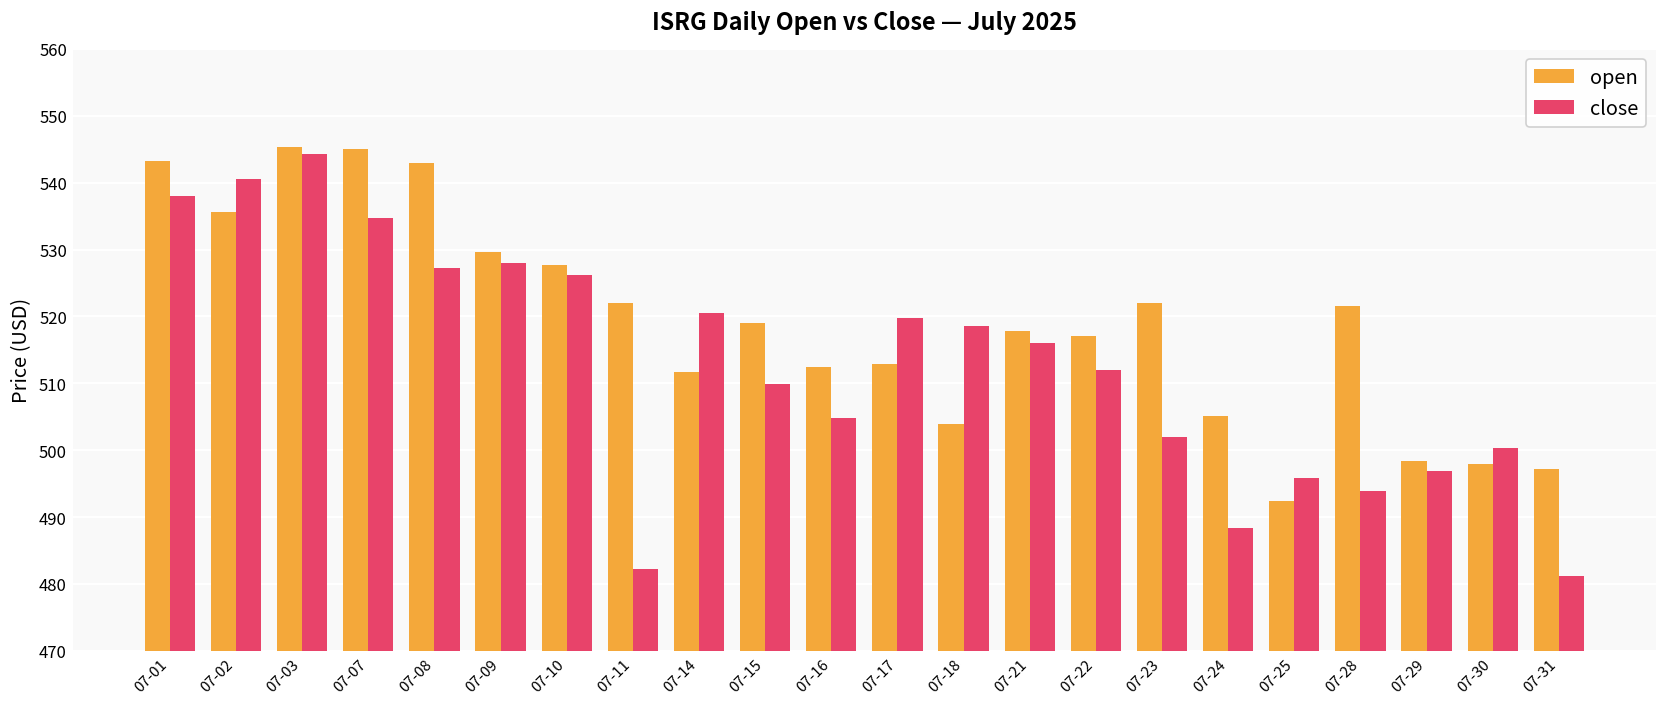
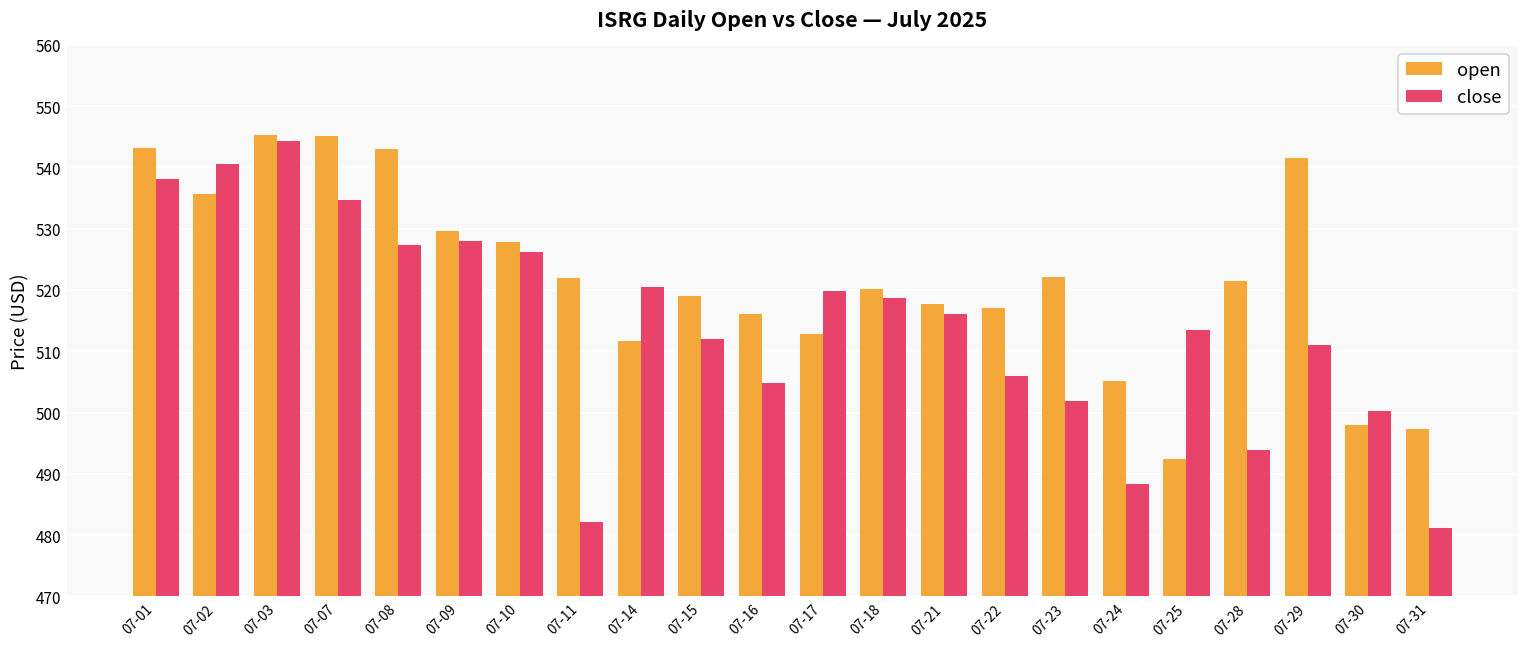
  {
    "open": {
      "07-01": 543,
      "07-02": 536,
      "07-03": 545,
      "07-07": 545,
      "07-08": 543,
      "07-09": 530,
      "07-10": 528,
      "07-11": 522,
      "07-14": 512,
      "07-15": 519,
-     "07-16": 513,
+     "07-16": 516,
      "07-17": 513,
-     "07-18": 504,
+     "07-18": 520,
      "07-21": 518,
      "07-22": 517,
      "07-23": 522,
      "07-24": 505,
      "07-25": 492,
      "07-28": 522,
-     "07-29": 498,
+     "07-29": 541,
      "07-30": 498,
      "07-31": 497
    },
    "close": {
      "07-01": 538,
      "07-02": 541,
      "07-03": 544,
      "07-07": 535,
      "07-08": 527,
      "07-09": 528,
      "07-10": 526,
      "07-11": 482,
      "07-14": 521,
-     "07-15": 510,
+     "07-15": 512,
      "07-16": 505,
      "07-17": 520,
      "07-18": 519,
      "07-21": 516,
-     "07-22": 512,
+     "07-22": 506,
      "07-23": 502,
      "07-24": 488,
-     "07-25": 496,
+     "07-25": 513,
      "07-28": 494,
-     "07-29": 497,
+     "07-29": 511,
      "07-30": 500,
      "07-31": 481
    }
  }
